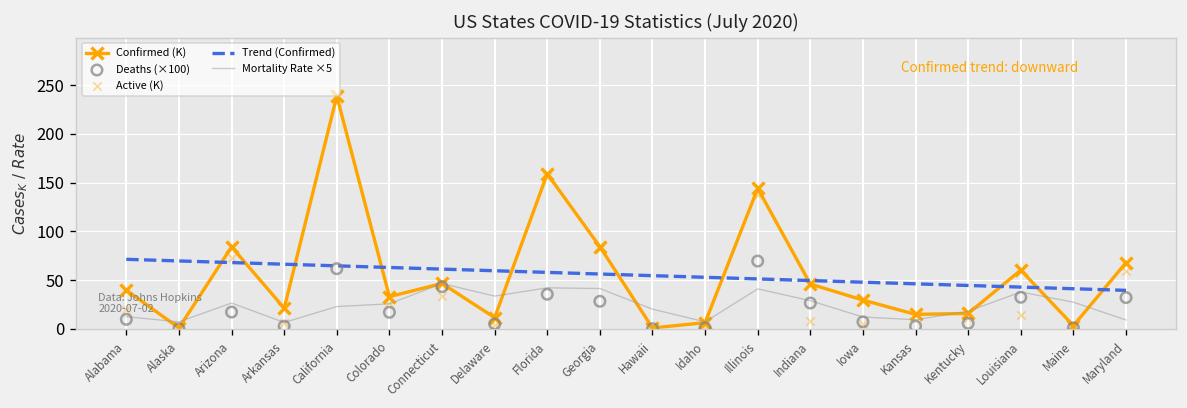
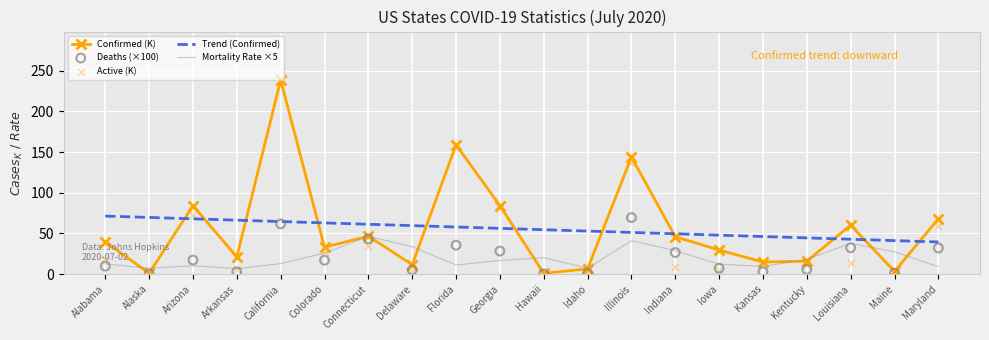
  {
    "Trend (Confirmed)": {
      "Alabama": 70,
      "Alaska": 70,
      "Arizona": 70,
      "Arkansas": 70,
      "Colorado": 60,
      "Connecticut": 60,
      "Delaware": 60,
      "Florida": 60,
      "Georgia": 60,
      "Hawaii": 50,
      "Idaho": 50,
      "Illinois": 50,
      "Indiana": 50,
      "Iowa": 50,
      "Kansas": 50,
      "Kentucky": 40,
      "Louisiana": 40,
      "Maine": 40,
      "Maryland": 40
    },
    "Mortality Rate ×5": {
      "Alaska": 10,
-     "Arizona": 30,
-     "California": 20,
+     "Arizona": 10,
+     "California": 10,
      "Delaware": 30,
-     "Florida": 40,
-     "Georgia": 40,
+     "Florida": 10,
+     "Georgia": 20,
      "Hawaii": 20,
      "Illinois": 40,
      "Iowa": 10,
      "Kansas": 10,
      "Louisiana": 40,
      "Maine": 30,
      "Maryland": 10
    }
  }
